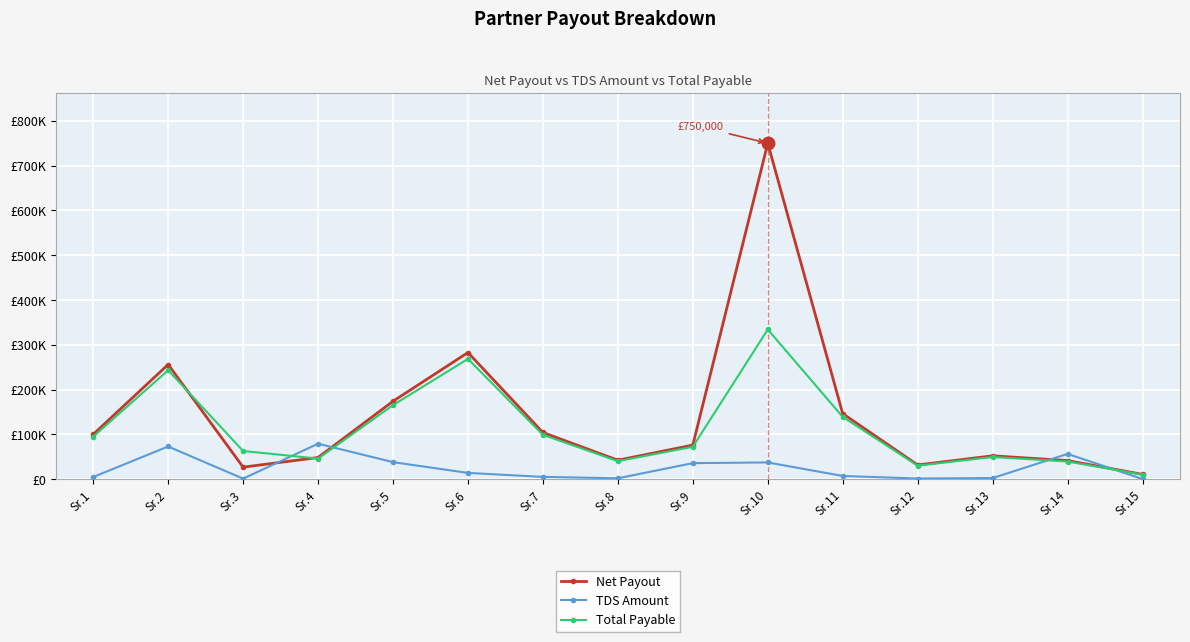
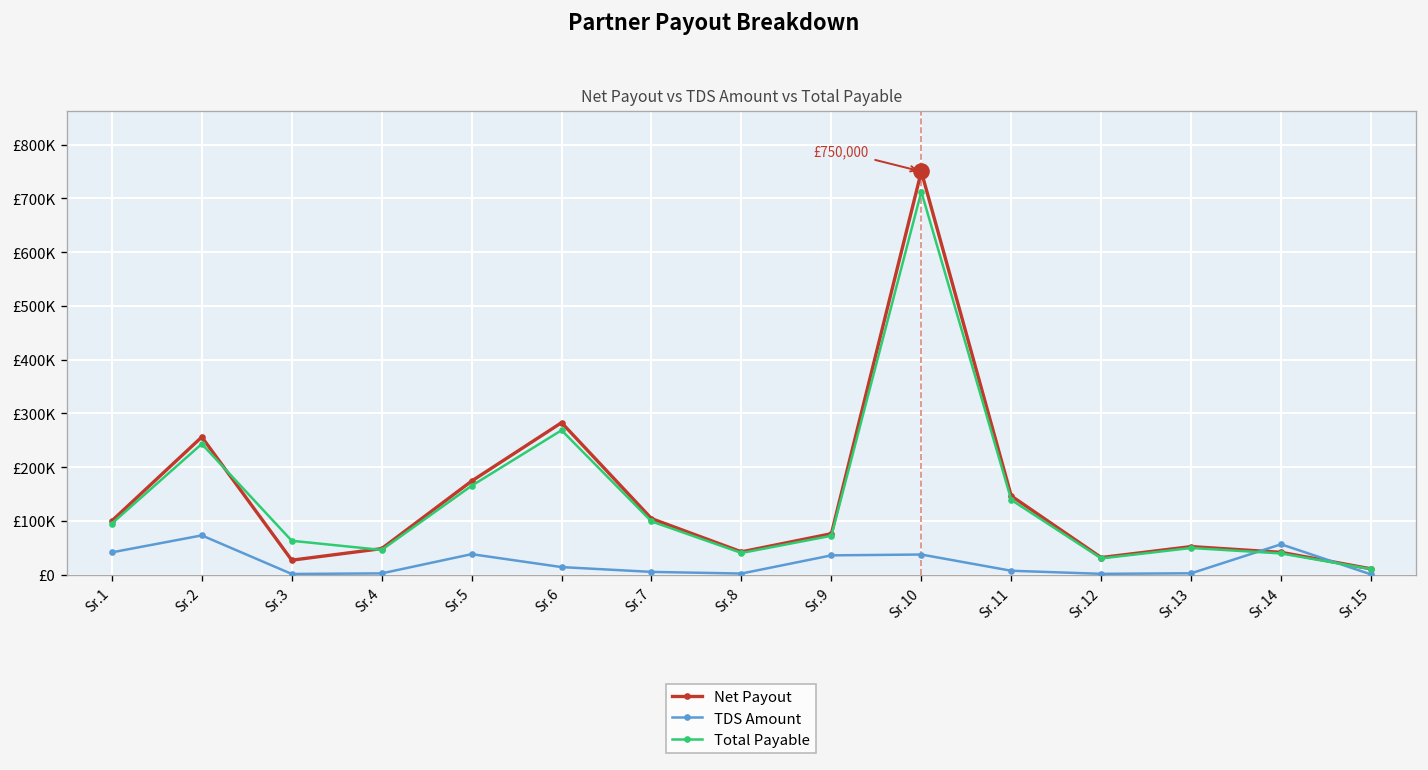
  {
    "TDS Amount": {
-     "Sr.1": "£10000",
+     "Sr.1": "£40000",
      "Sr.2": "£70000",
      "Sr.3": "£0",
-     "Sr.4": "£80000",
+     "Sr.4": "£0",
      "Sr.5": "£40000",
      "Sr.6": "£10000",
      "Sr.7": "£10000",
      "Sr.8": "£0",
      "Sr.9": "£40000",
      "Sr.10": "£40000",
      "Sr.11": "£10000",
      "Sr.12": "£0",
      "Sr.13": "£0",
      "Sr.14": "£60000",
      "Sr.15": "£0"
    },
    "Total Payable": {
      "Sr.2": "£240000",
      "Sr.3": "£60000",
      "Sr.5": "£170000",
      "Sr.6": "£270000",
-     "Sr.10": "£330000",
+     "Sr.10": "£710000",
      "Sr.11": "£140000"
    }
  }
